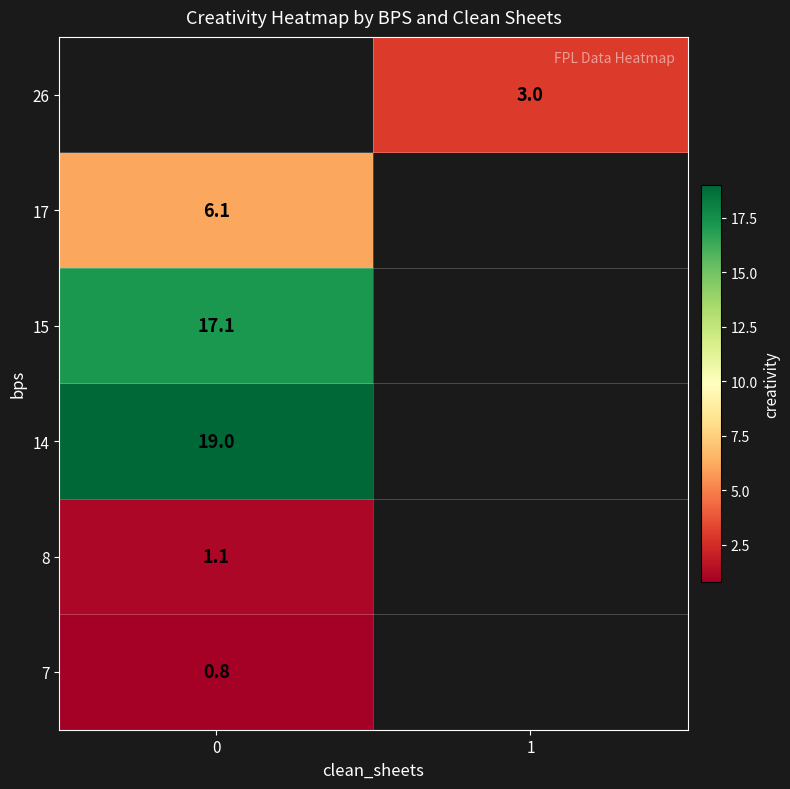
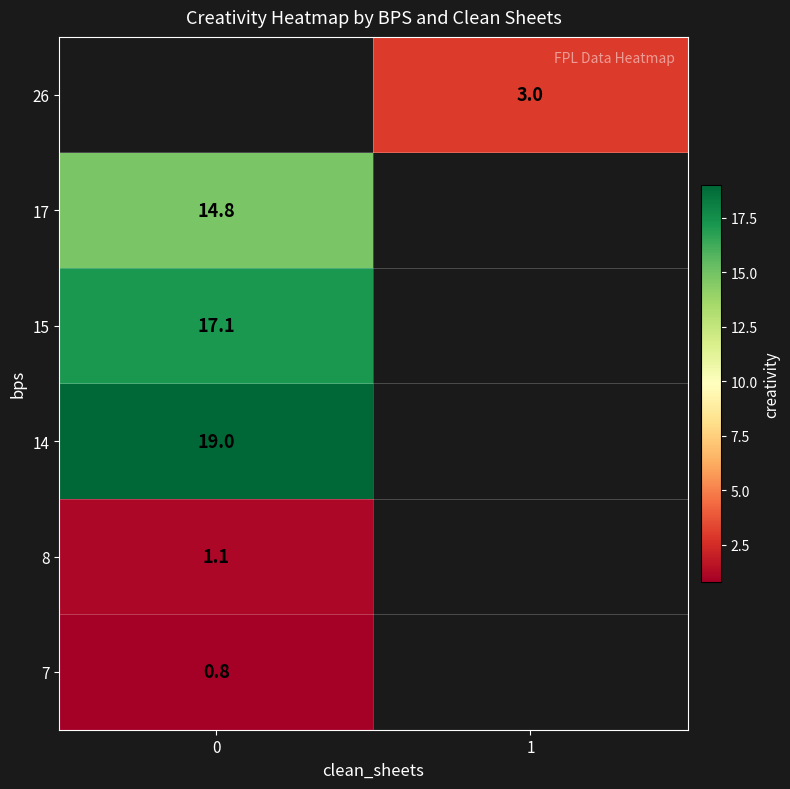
  {
    "17": {
-     "0": 6.1
+     "0": 14.8
    },
    "15": {
      "0": 17.1
    },
    "14": {
      "0": 19.0
    },
    "8": {
      "0": 1.1
    },
    "7": {
      "0": 0.8
    }
  }
